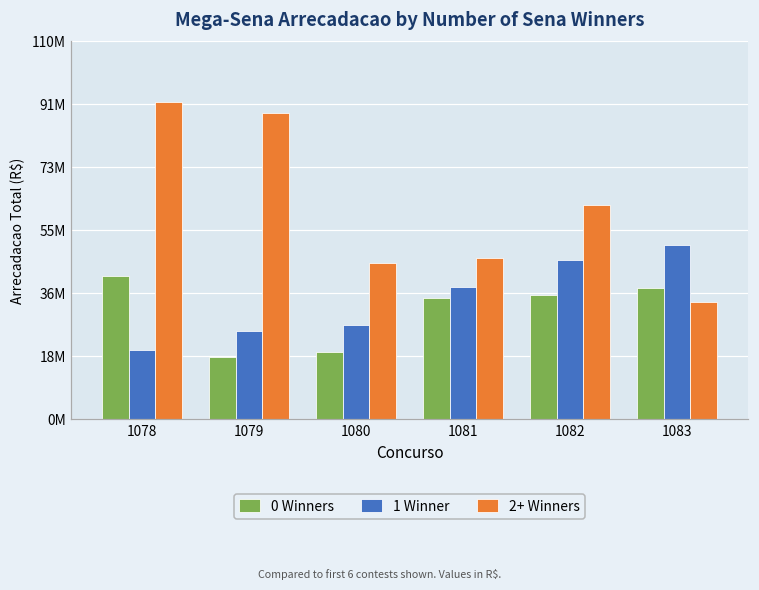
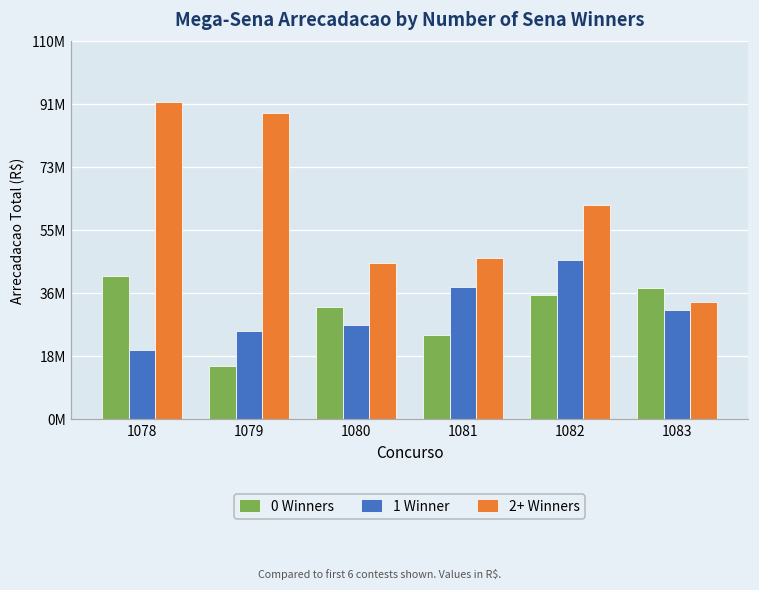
  {
    "0 Winners": {
      "1078": 42000000,
-     "1079": 18000000,
-     "1080": 19000000,
-     "1081": 35000000,
+     "1079": 15000000,
+     "1080": 32000000,
+     "1081": 24000000,
      "1082": 36000000,
      "1083": 38000000
    },
    "1 Winner": {
      "1078": 20000000,
      "1079": 26000000,
      "1080": 27000000,
      "1081": 38000000,
      "1082": 46000000,
-     "1083": 51000000
+     "1083": 32000000
    },
    "2+ Winners": {
      "1078": 92000000,
      "1079": 89000000,
      "1080": 46000000,
      "1081": 47000000,
      "1082": 62000000,
      "1083": 34000000
    }
  }
